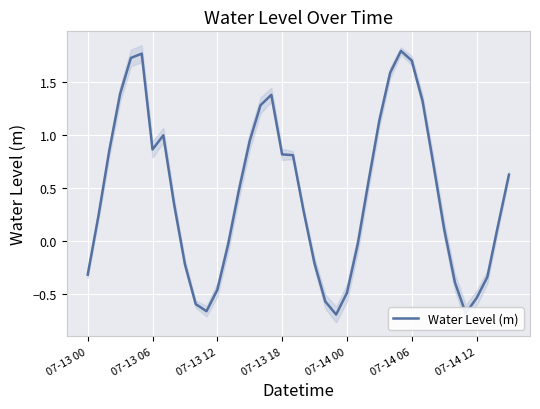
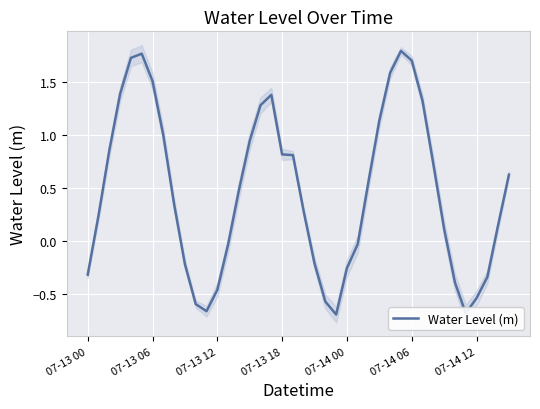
  {
    "Water Level (m)": {
      "07-13 00": -0.32,
-     "07-13 06": 0.86,
+     "07-13 06": 1.51,
      "07-13 12": -0.46,
      "07-13 18": 0.82,
-     "07-14 00": -0.49,
+     "07-14 00": -0.26,
      "07-14 06": 1.70,
      "07-14 12": -0.54
    }
  }
